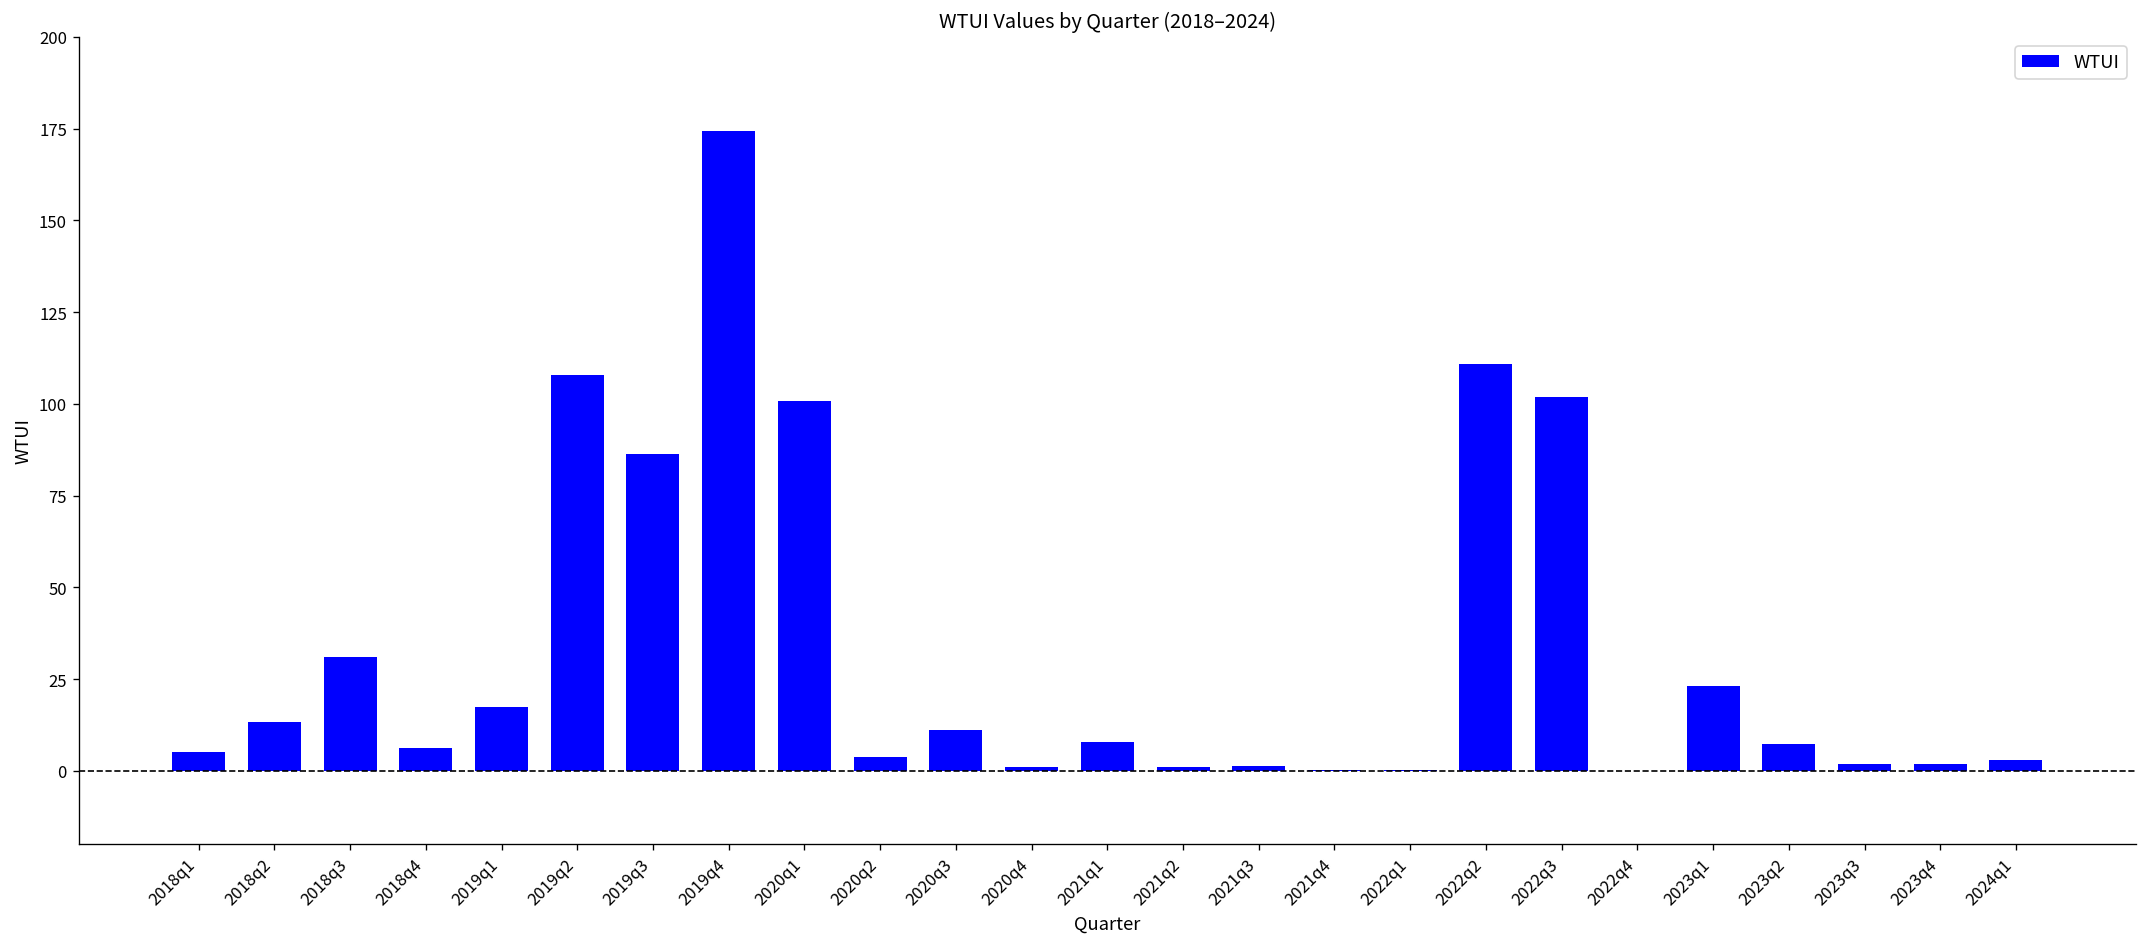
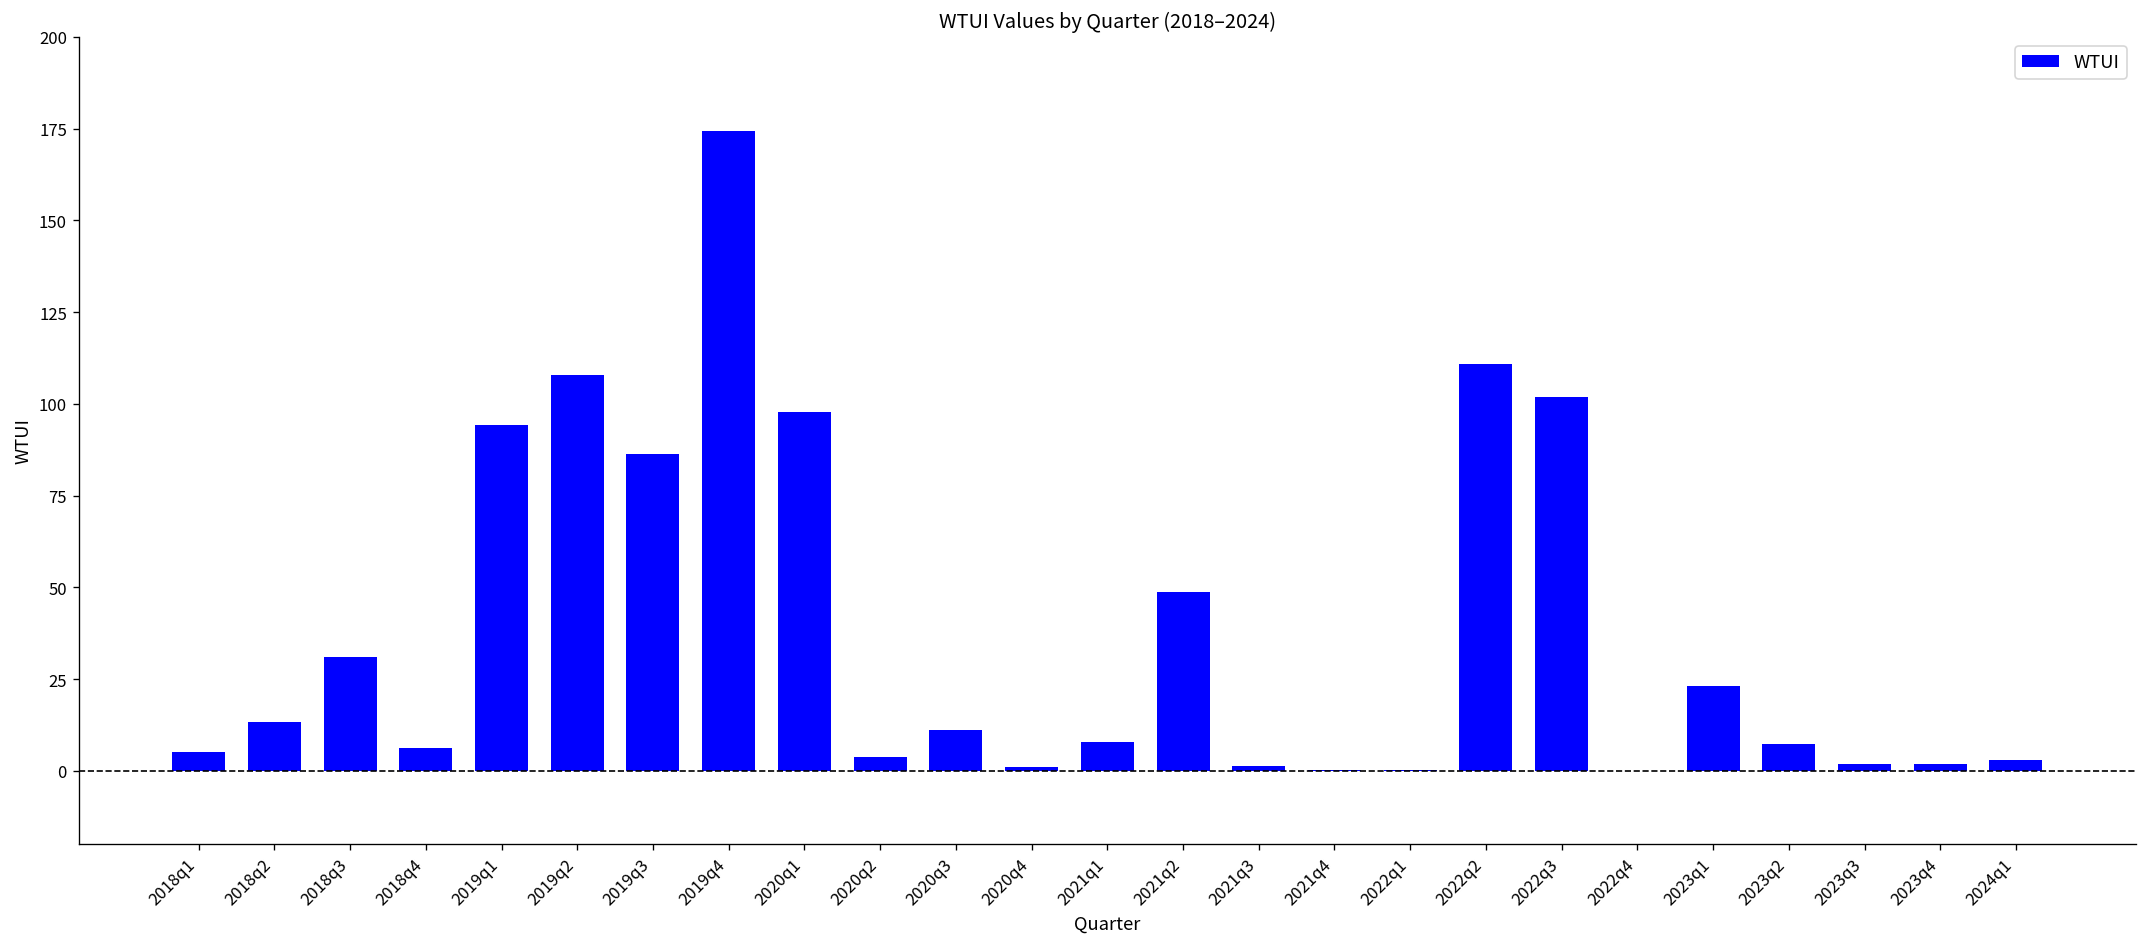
  {
    "2018q1": 5,
    "2018q2": 13,
    "2018q3": 31,
    "2018q4": 6,
-   "2019q1": 17,
+   "2019q1": 94,
    "2019q2": 108,
    "2019q3": 86,
    "2019q4": 174,
-   "2020q1": 101,
+   "2020q1": 98,
    "2020q2": 4,
    "2020q3": 11,
    "2020q4": 1,
    "2021q1": 8,
-   "2021q2": 1,
+   "2021q2": 49,
    "2021q3": 1,
    "2022q2": 111,
    "2022q3": 102,
    "2023q1": 23,
    "2023q2": 7,
    "2023q3": 2,
    "2023q4": 2,
    "2024q1": 3
  }
